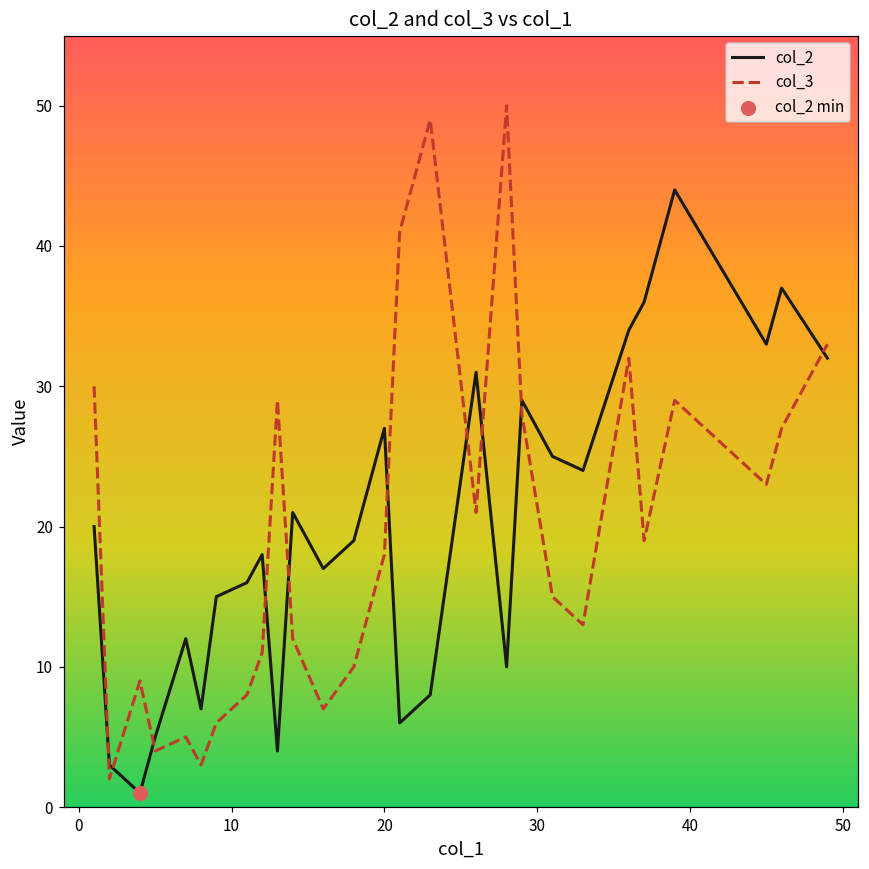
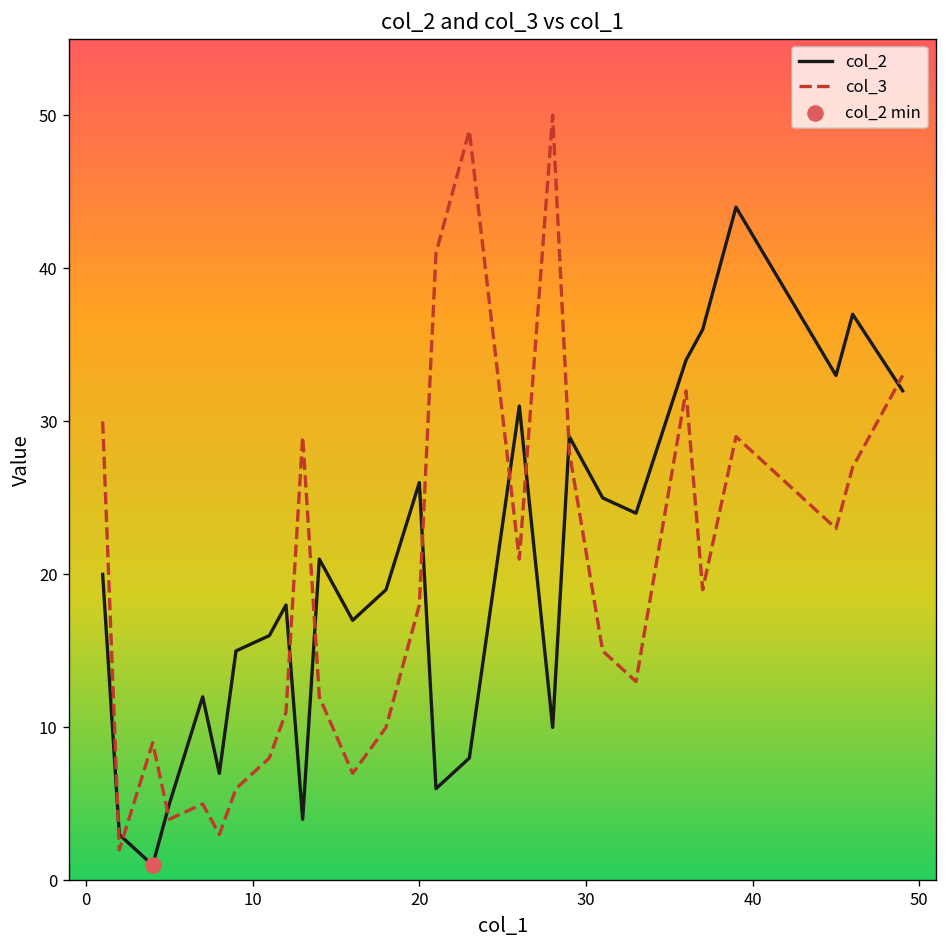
  {
    "col_2": {
-     "20": 27
+     "20": 26
    },
    "col_3": {
      "20": 18
    }
  }
